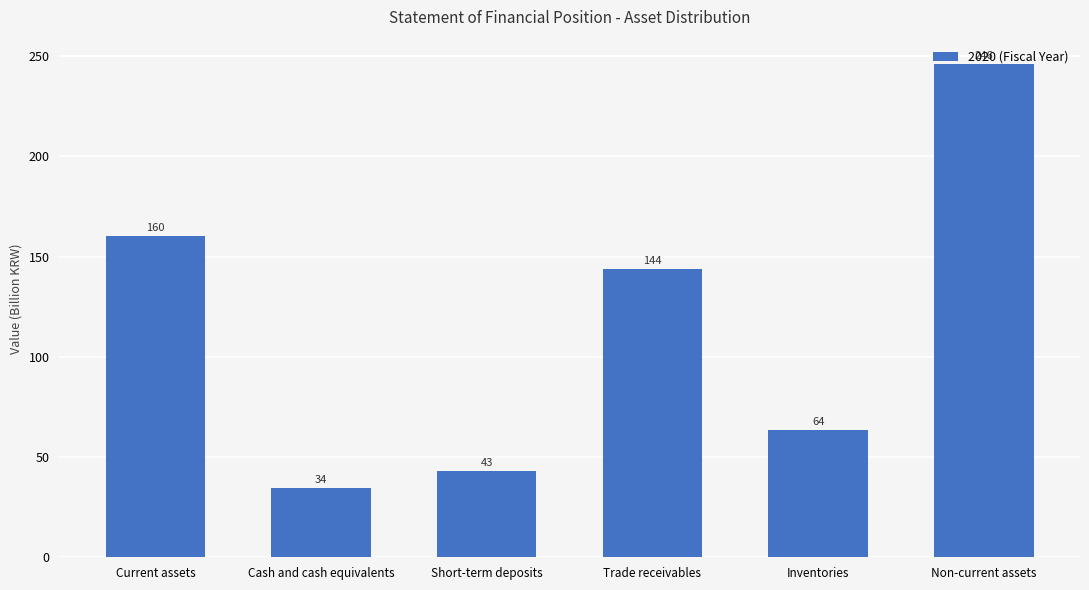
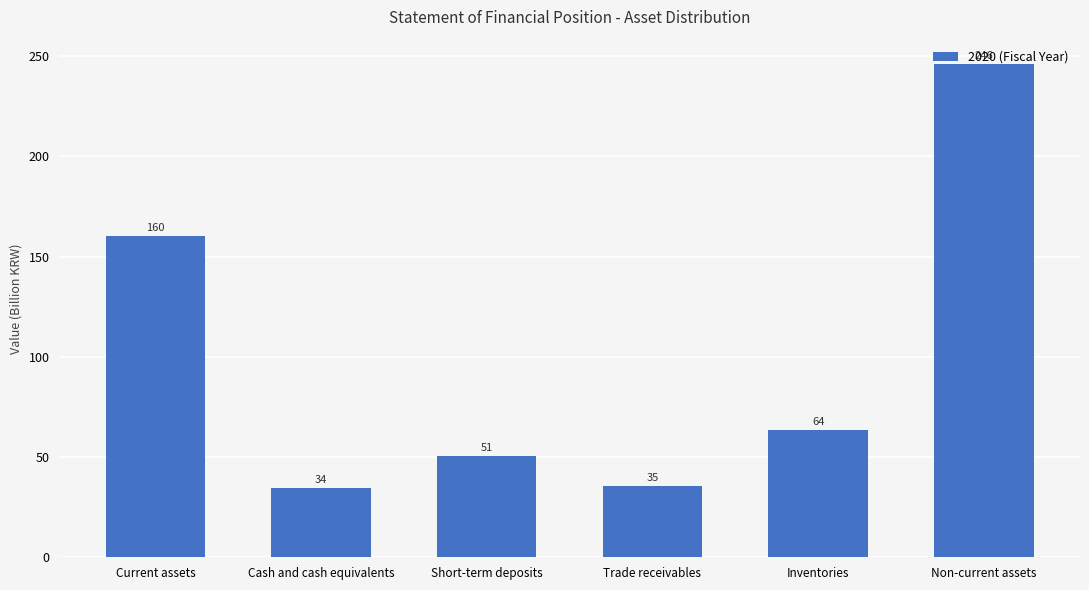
  {
    "Current assets": 160,
    "Cash and cash equivalents": 34,
-   "Short-term deposits": 43,
-   "Trade receivables": 144,
+   "Short-term deposits": 51,
+   "Trade receivables": 35,
    "Inventories": 64,
    "Non-current assets": 246
  }
